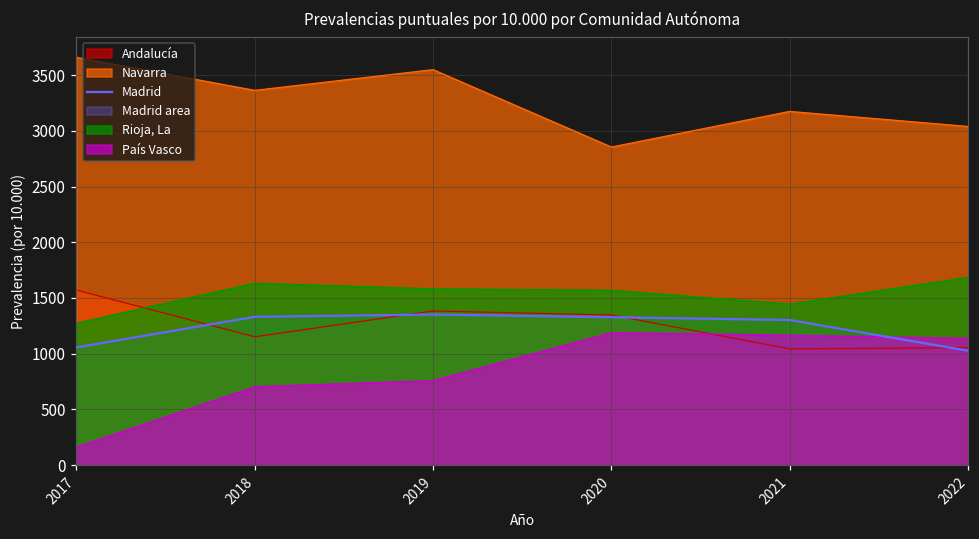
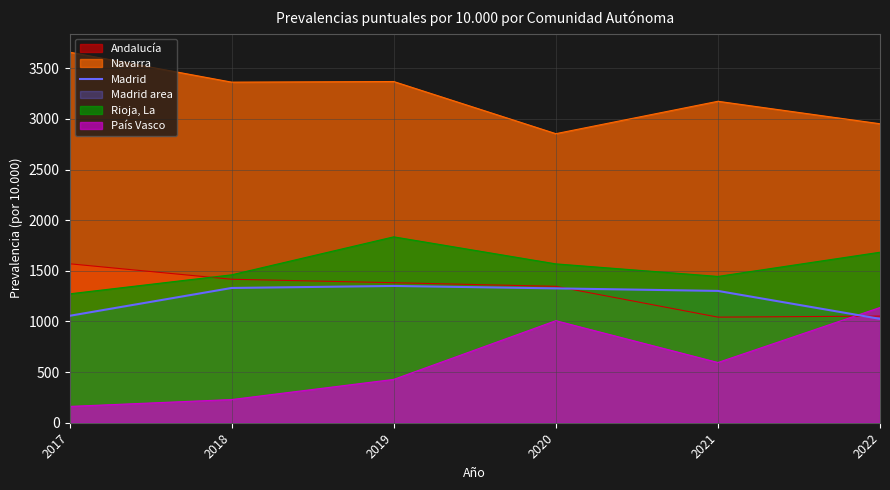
  {
    "Andalucía": {
      "2017": 1570,
-     "2018": 1150,
+     "2018": 1420,
      "2019": 1380,
      "2021": 1040,
      "2022": 1050
    },
    "Navarra": {
      "2017": 3660,
      "2018": 3360,
-     "2019": 3550,
+     "2019": 3370,
      "2020": 2860,
      "2021": 3180,
-     "2022": 3040
+     "2022": 2950
    },
    "Madrid area": {
      "2017": 1060,
      "2018": 1330,
      "2019": 1350,
      "2021": 1300,
      "2022": 1030
    },
    "Rioja, La": {
      "2017": 1270,
-     "2018": 1630,
-     "2019": 1580,
+     "2018": 1460,
+     "2019": 1840,
      "2020": 1570,
      "2021": 1450,
      "2022": 1680
    },
    "País Vasco": {
      "2017": 160,
-     "2018": 700,
-     "2019": 760,
-     "2020": 1190,
-     "2021": 1170,
+     "2018": 230,
+     "2019": 430,
+     "2020": 1010,
+     "2021": 600,
      "2022": 1140
    }
  }
